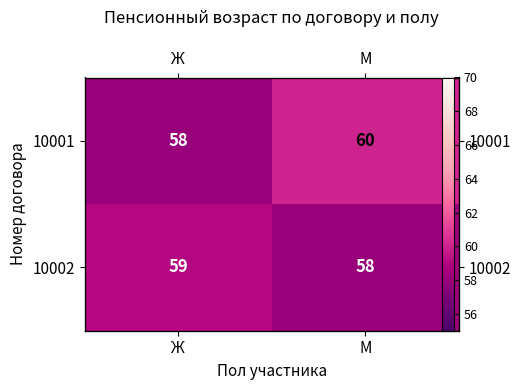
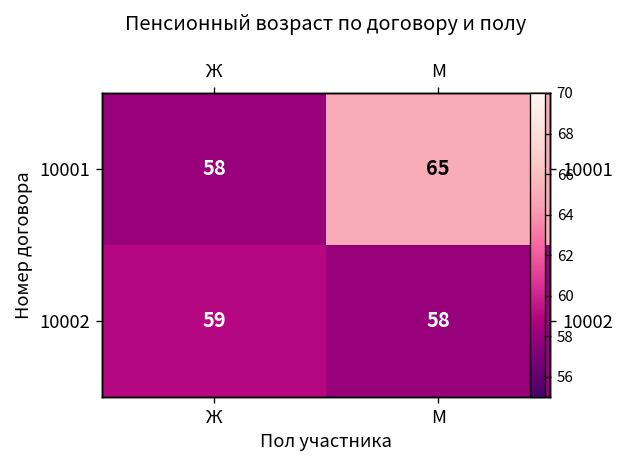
  {
    "10001": {
      "Ж": 58,
-     "М": 60
+     "М": 65
    },
    "10002": {
      "Ж": 59,
      "М": 58
    }
  }
